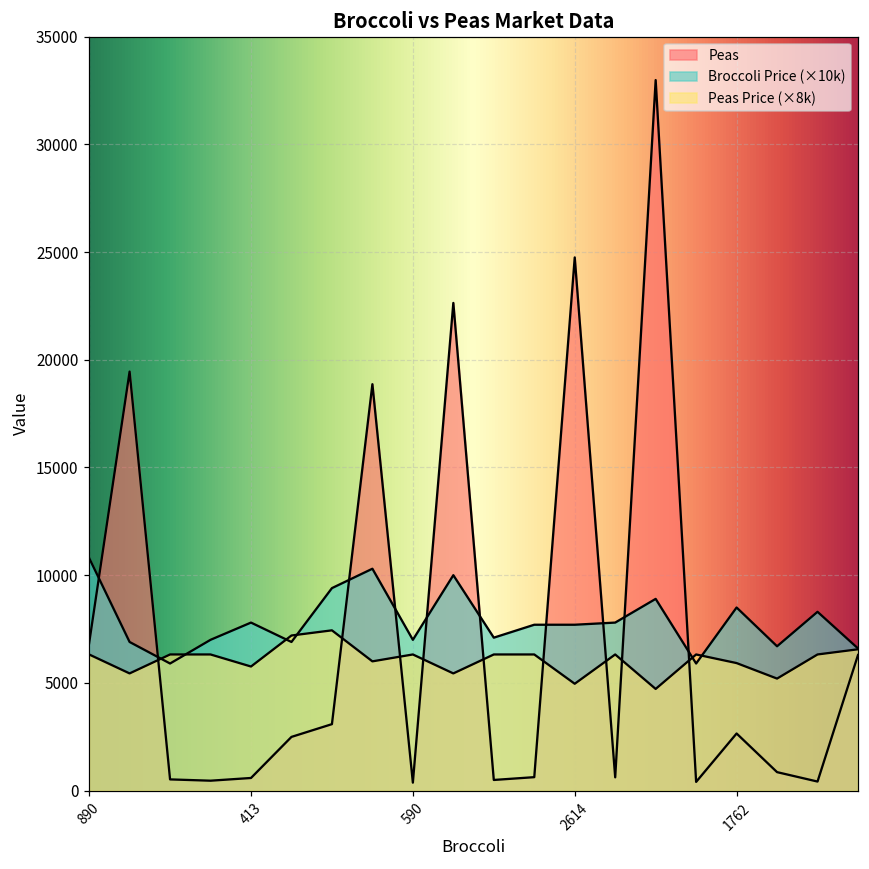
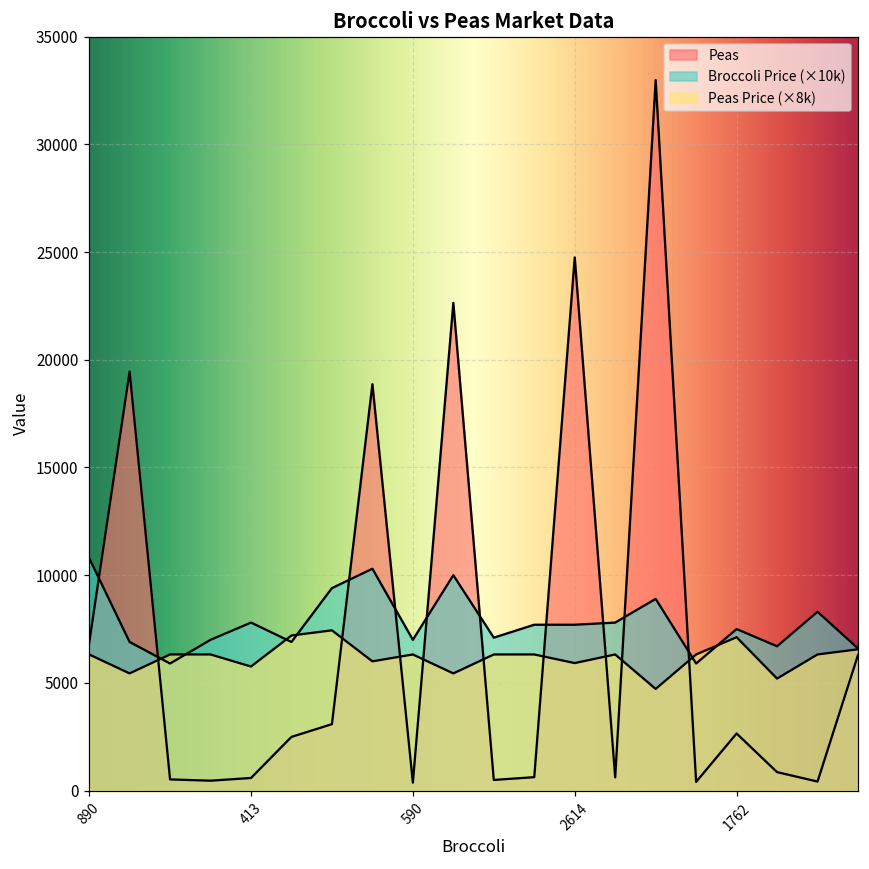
  {
    "Peas": {
      "890": 6800,
      "413": 600,
      "590": 400,
      "2614": 24800,
      "1762": 2700
    },
    "Broccoli Price (×10k)": {
      "890": 10800,
      "413": 7800,
      "590": 7000,
      "2614": 7700,
-     "1762": 8500
+     "1762": 7500
    },
    "Peas Price (×8k)": {
      "890": 6300,
      "413": 5800,
      "590": 6300,
-     "2614": 5000,
-     "1762": 5900
+     "2614": 5900,
+     "1762": 7100
    }
  }
